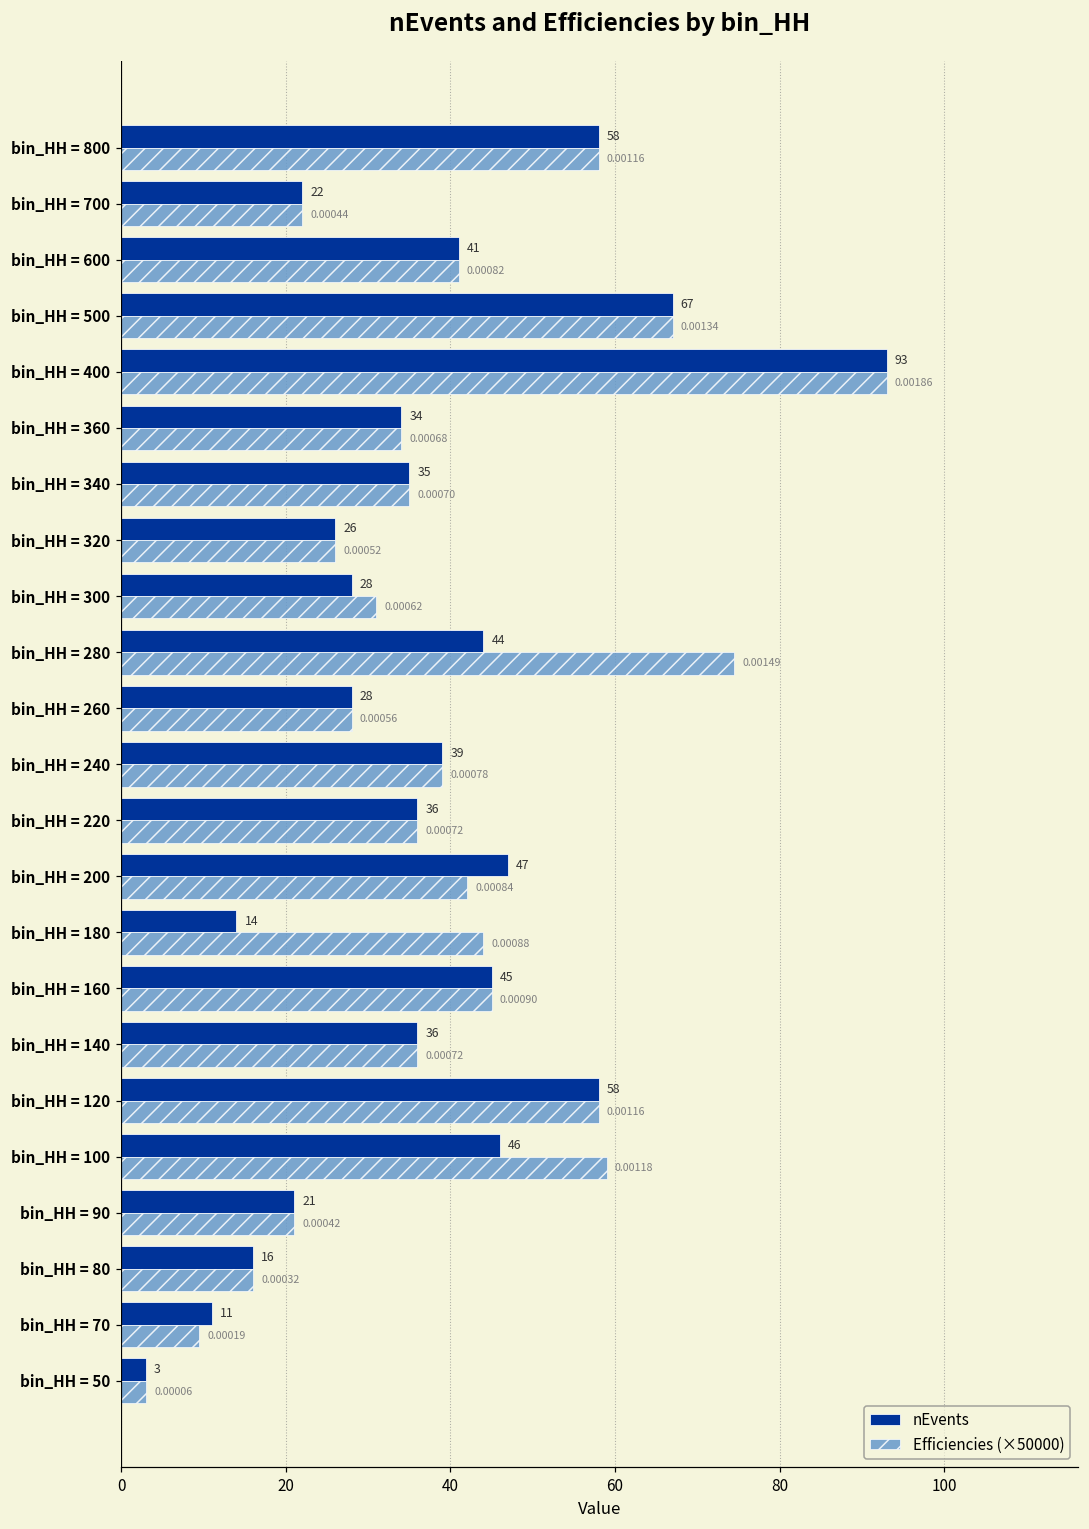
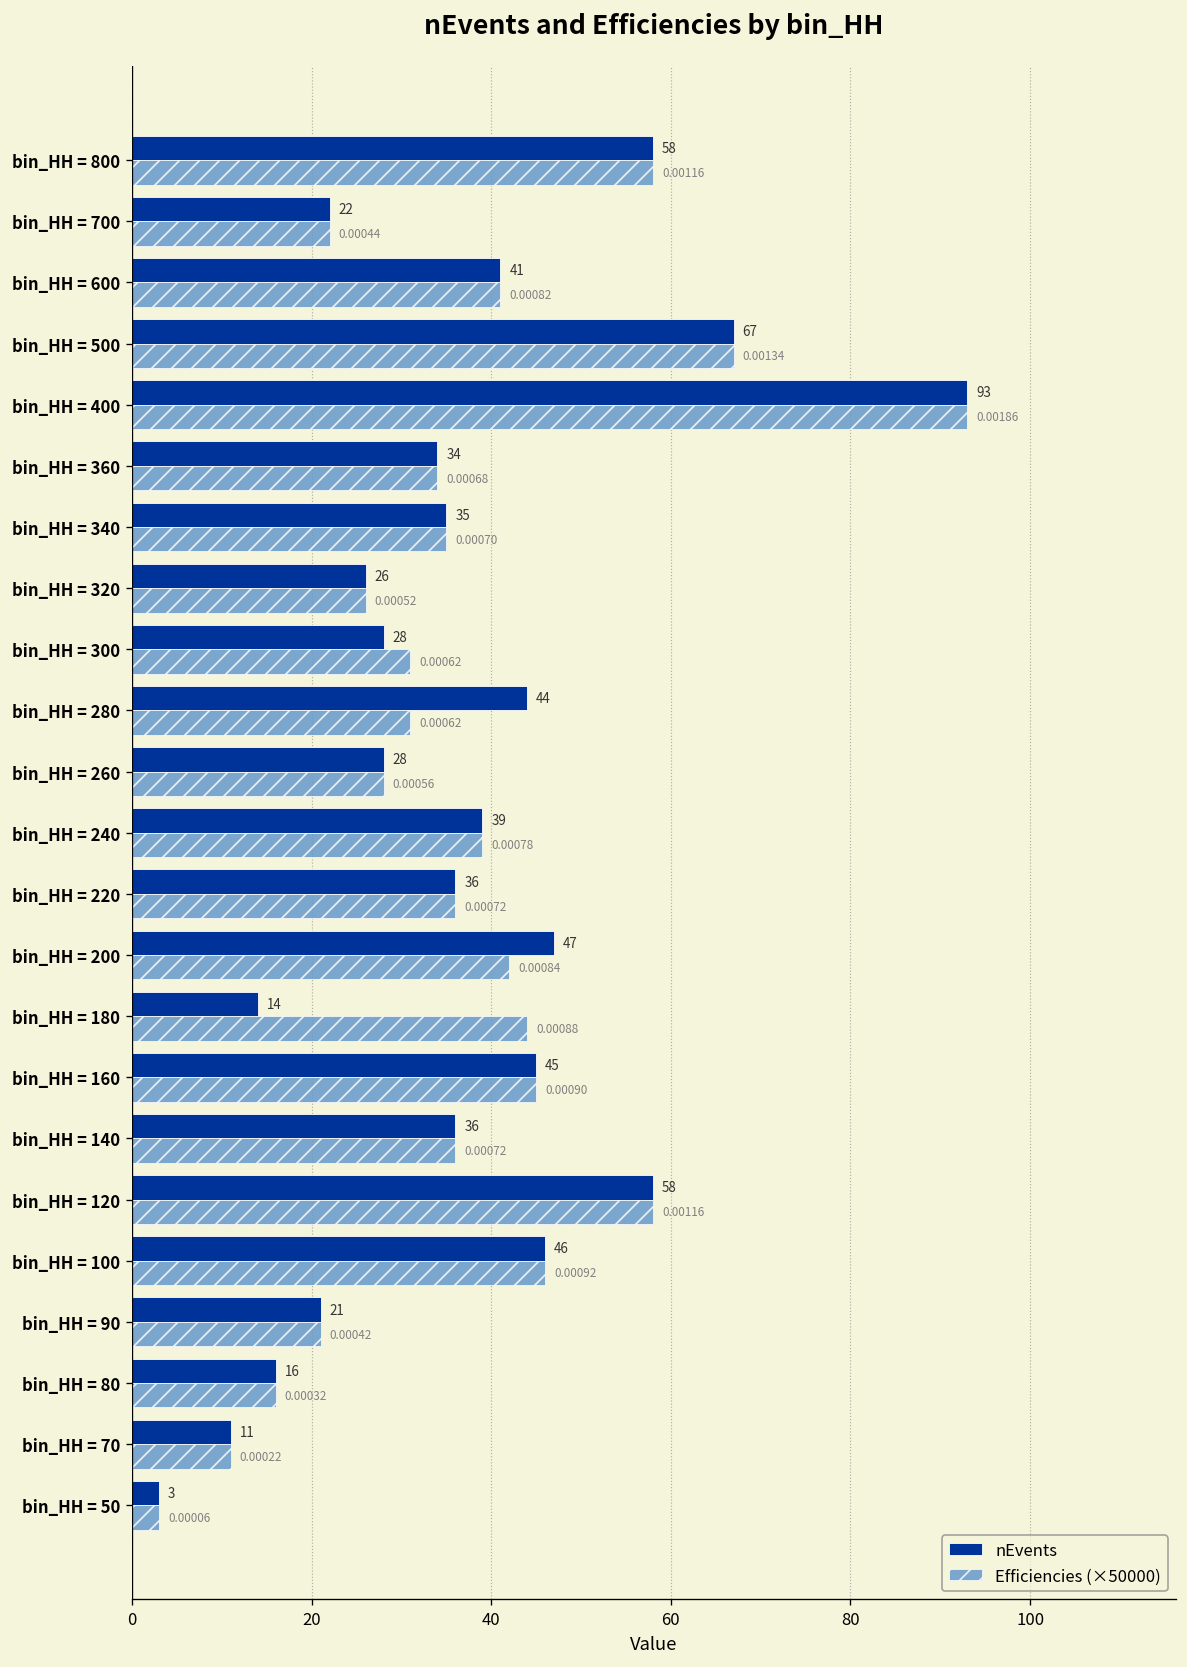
  {
    "nEvents": {
      "bin_HH = 800": 58,
      "bin_HH = 700": 22,
      "bin_HH = 600": 41,
      "bin_HH = 500": 67,
      "bin_HH = 400": 93,
      "bin_HH = 360": 34,
      "bin_HH = 340": 35,
      "bin_HH = 320": 26,
      "bin_HH = 300": 28,
      "bin_HH = 280": 44,
      "bin_HH = 260": 28,
      "bin_HH = 240": 39,
      "bin_HH = 220": 36,
      "bin_HH = 200": 47,
      "bin_HH = 180": 14,
      "bin_HH = 160": 45,
      "bin_HH = 140": 36,
      "bin_HH = 120": 58,
      "bin_HH = 100": 46,
      "bin_HH = 90": 21,
      "bin_HH = 80": 16,
      "bin_HH = 70": 11,
      "bin_HH = 50": 3
    },
    "Efficiencies (×50000)": {
-     "bin_HH = 280": 0.00149,
-     "bin_HH = 100": 0.00118,
-     "bin_HH = 70": 0.00019
+     "bin_HH = 280": 0.00062,
+     "bin_HH = 100": 0.00092,
+     "bin_HH = 70": 0.00022
    }
  }
